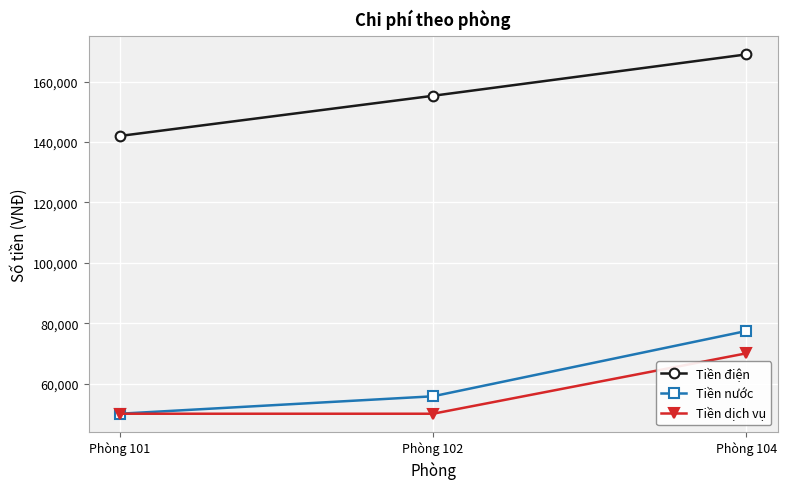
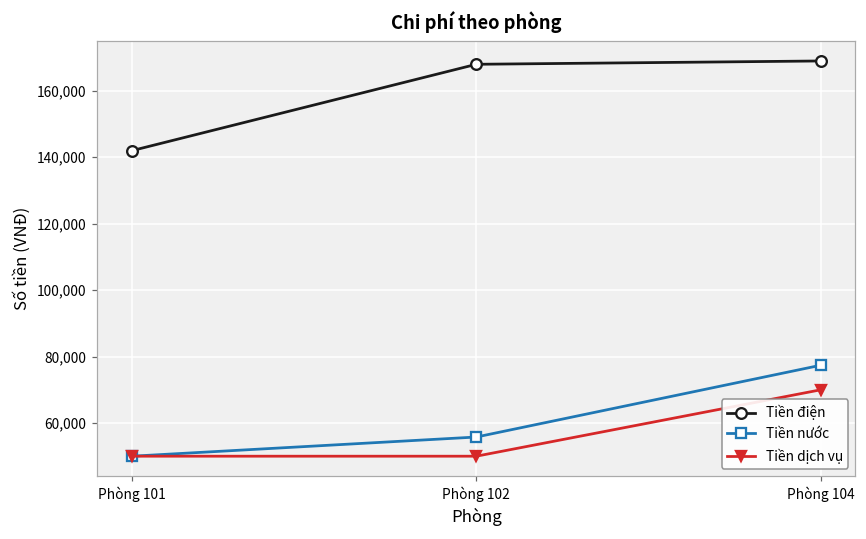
  {
    "Tiền điện": {
      "Phòng 101": "142,000",
-     "Phòng 102": "155,000",
+     "Phòng 102": "168,000",
      "Phòng 104": "169,000"
    },
    "Tiền nước": {
      "Phòng 102": "56,000",
      "Phòng 104": "77,000"
    },
    "Tiền dịch vụ": {
      "Phòng 102": "50,000",
      "Phòng 104": "70,000"
    }
  }
